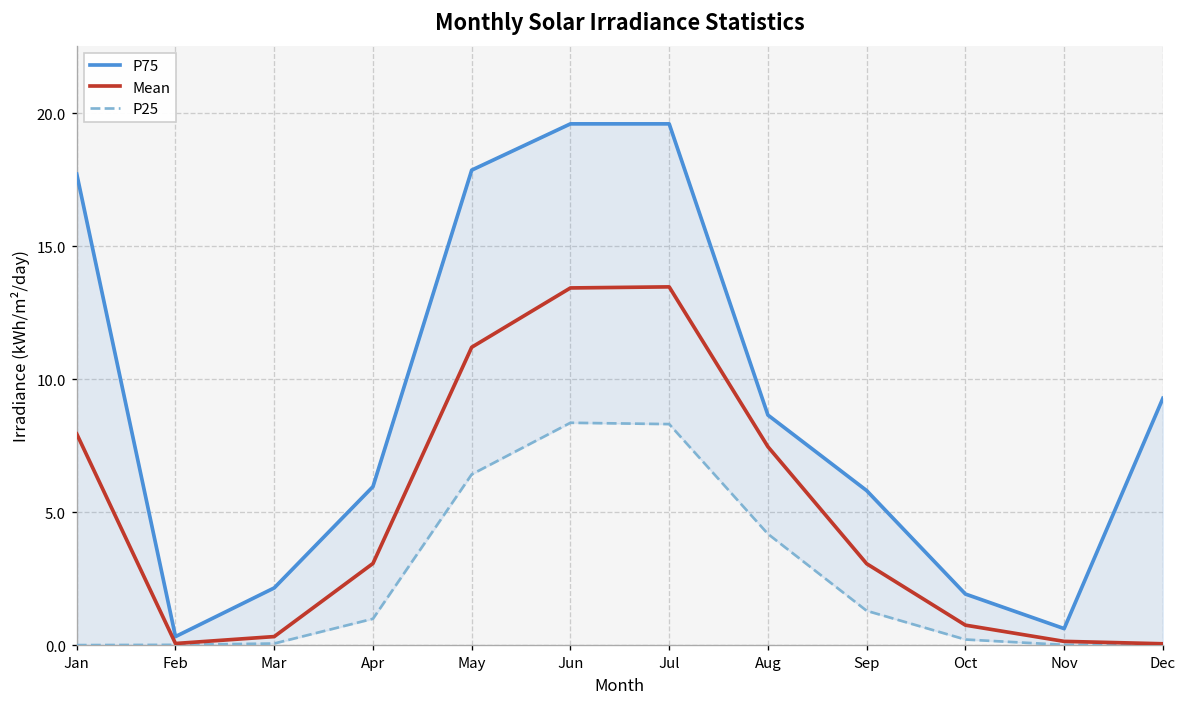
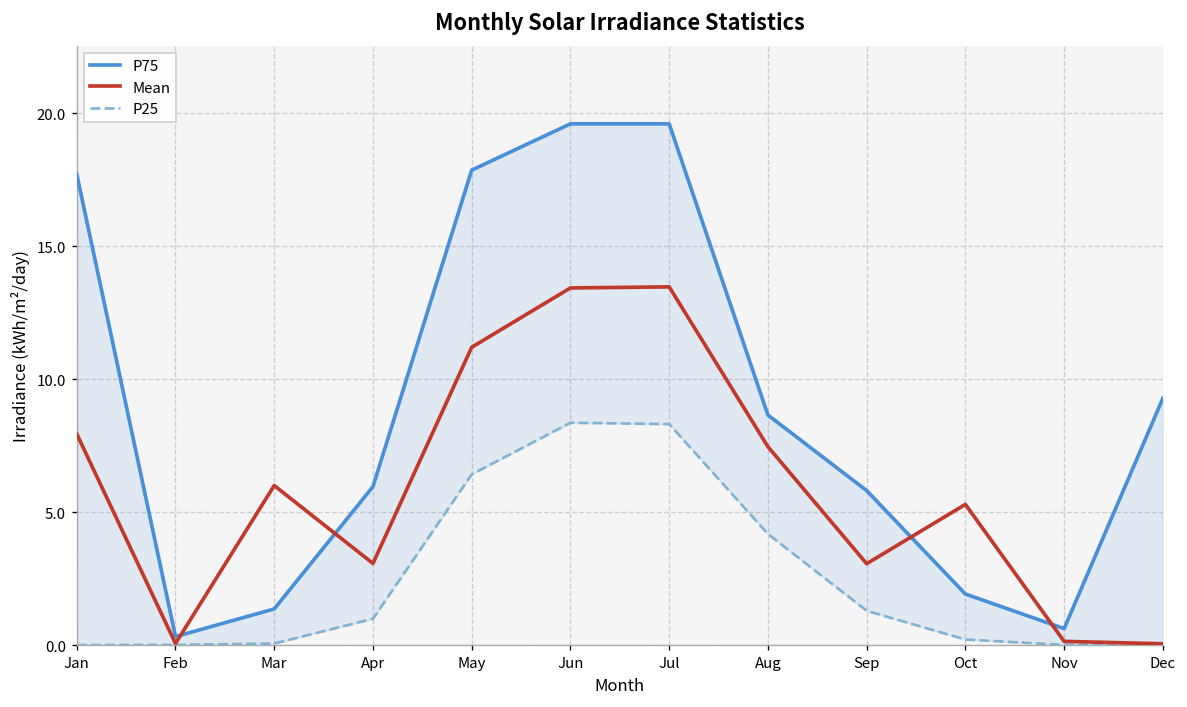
  {
    "P75": {
      "Jan": 17.7,
      "Feb": 0.3,
-     "Mar": 2.2,
+     "Mar": 1.4,
      "Apr": 6.0,
      "May": 17.9,
      "Jun": 19.6,
      "Jul": 19.6,
      "Aug": 8.7,
      "Sep": 5.8,
      "Oct": 1.9,
      "Nov": 0.6,
      "Dec": 9.3
    },
    "Mean": {
      "Jan": 7.9,
-     "Mar": 0.3,
+     "Mar": 6.0,
      "Apr": 3.1,
      "May": 11.2,
      "Jun": 13.4,
      "Jul": 13.5,
      "Aug": 7.5,
      "Sep": 3.1,
-     "Oct": 0.8,
+     "Oct": 5.3,
      "Nov": 0.1
    },
    "P25": {
      "Jan": 0.0,
      "Mar": 0.1,
      "Apr": 1.0,
      "May": 6.4,
      "Jun": 8.4,
      "Jul": 8.3,
      "Aug": 4.2,
      "Sep": 1.3,
      "Oct": 0.2,
      "Nov": 0.0
    }
  }
